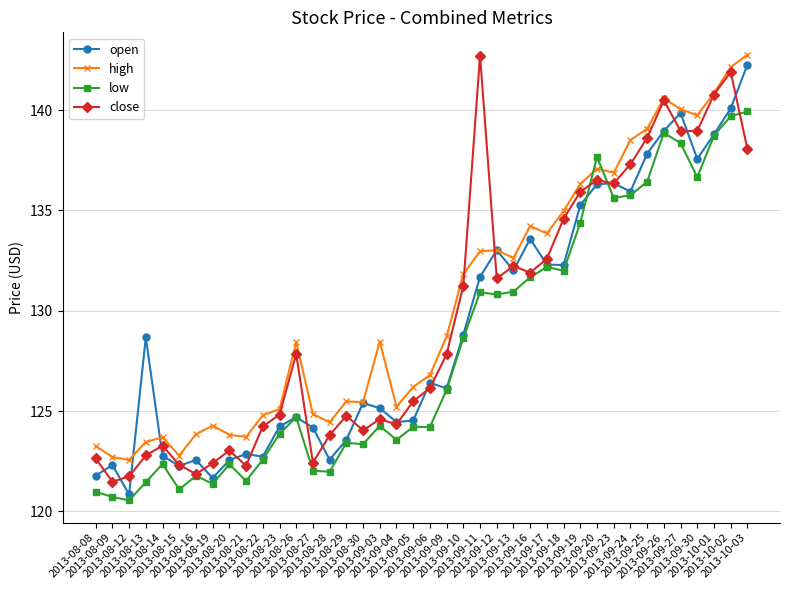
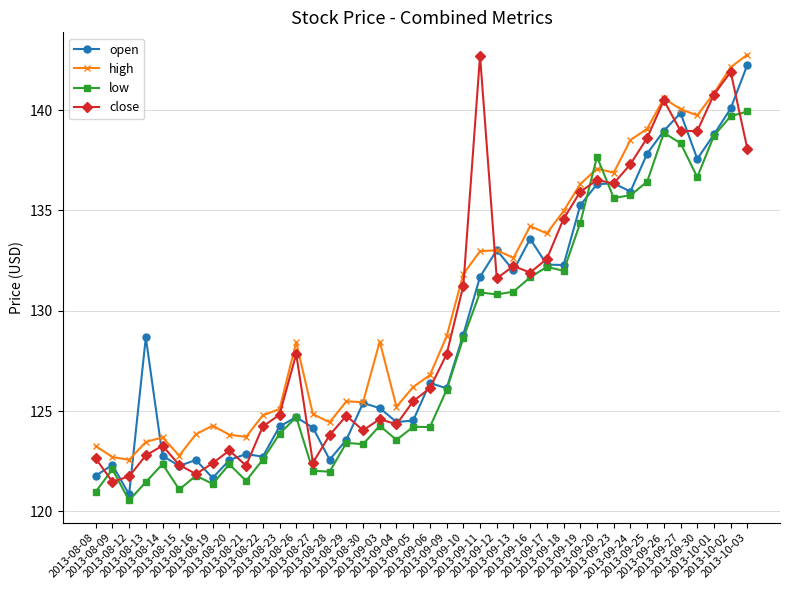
  {
    "open": {
      "2013-08-08": 121.8,
      "2013-08-09": 122.3,
      "2013-08-12": 120.8,
      "2013-08-13": 128.7,
      "2013-08-14": 122.8,
      "2013-08-16": 122.6,
      "2013-08-19": 121.7,
      "2013-08-20": 122.6,
      "2013-08-21": 122.9,
      "2013-08-22": 122.7,
      "2013-08-23": 124.2,
      "2013-08-27": 124.2,
      "2013-08-28": 122.6,
      "2013-08-29": 123.6,
      "2013-09-03": 125.1,
      "2013-09-05": 124.5,
      "2013-09-06": 126.4,
      "2013-09-10": 128.8,
      "2013-09-11": 131.7,
      "2013-09-13": 132.0,
      "2013-09-16": 133.6,
      "2013-09-18": 132.3,
      "2013-09-19": 135.3,
      "2013-09-20": 136.3,
      "2013-09-24": 135.9,
      "2013-09-25": 137.8,
      "2013-09-27": 139.8,
      "2013-09-30": 137.6,
      "2013-10-02": 140.1,
      "2013-10-03": 142.3
    },
    "high": {
      "2013-08-08": 123.3,
      "2013-08-09": 122.7,
      "2013-08-12": 122.6,
      "2013-08-13": 123.5,
      "2013-08-14": 123.7,
      "2013-08-15": 122.8,
      "2013-08-16": 123.8,
      "2013-08-19": 124.3,
      "2013-08-20": 123.8,
      "2013-08-21": 123.7,
      "2013-08-22": 124.8,
      "2013-08-23": 125.1,
      "2013-08-26": 128.4,
      "2013-08-27": 124.8,
      "2013-08-28": 124.4,
      "2013-08-29": 125.5,
      "2013-09-03": 128.5,
      "2013-09-04": 125.2,
      "2013-09-05": 126.2,
      "2013-09-06": 126.8,
      "2013-09-09": 128.7,
      "2013-09-10": 131.8,
      "2013-09-11": 133.0,
      "2013-09-13": 132.6,
      "2013-09-16": 134.2,
      "2013-09-17": 133.9,
      "2013-09-18": 135.0,
      "2013-09-19": 136.3,
      "2013-09-20": 137.1,
      "2013-09-23": 136.9,
      "2013-09-24": 138.5,
      "2013-09-25": 139.1,
      "2013-09-27": 140.0,
      "2013-09-30": 139.7,
      "2013-10-02": 142.1,
      "2013-10-03": 142.8
    },
    "low": {
      "2013-08-08": 121.0,
-     "2013-08-09": 120.7,
+     "2013-08-09": 122.1,
      "2013-08-12": 120.5,
      "2013-08-13": 121.5,
      "2013-08-14": 122.4,
      "2013-08-15": 121.1,
      "2013-08-19": 121.4,
      "2013-08-20": 122.3,
      "2013-08-21": 121.5,
      "2013-08-22": 122.6,
      "2013-08-23": 123.9,
      "2013-08-27": 122.0,
      "2013-08-28": 122.0,
      "2013-08-29": 123.4,
      "2013-08-30": 123.4,
      "2013-09-03": 124.3,
      "2013-09-04": 123.6,
      "2013-09-05": 124.2,
      "2013-09-06": 124.2,
      "2013-09-10": 128.6,
      "2013-09-11": 130.9,
      "2013-09-12": 130.8,
      "2013-09-13": 130.9,
      "2013-09-16": 131.7,
      "2013-09-18": 132.0,
      "2013-09-19": 134.4,
      "2013-09-20": 137.7,
      "2013-09-23": 135.6,
      "2013-09-24": 135.8,
      "2013-09-25": 136.4,
      "2013-09-27": 138.3,
      "2013-09-30": 136.7,
      "2013-10-02": 139.7,
      "2013-10-03": 139.9
    },
    "close": {
      "2013-08-08": 122.6,
      "2013-08-09": 121.5,
      "2013-08-12": 121.7,
      "2013-08-13": 122.8,
      "2013-08-14": 123.3,
      "2013-08-19": 122.4,
      "2013-08-20": 123.0,
      "2013-08-21": 122.3,
      "2013-08-22": 124.2,
      "2013-08-23": 124.8,
      "2013-08-26": 127.8,
      "2013-08-27": 122.4,
      "2013-08-28": 123.8,
      "2013-08-29": 124.8,
      "2013-08-30": 124.0,
      "2013-09-03": 124.6,
      "2013-09-05": 125.5,
      "2013-09-06": 126.1,
      "2013-09-09": 127.8,
      "2013-09-10": 131.2,
      "2013-09-11": 142.7,
      "2013-09-12": 131.6,
      "2013-09-13": 132.2,
      "2013-09-16": 131.9,
      "2013-09-17": 132.6,
      "2013-09-18": 134.6,
      "2013-09-19": 135.9,
      "2013-09-20": 136.5,
      "2013-09-24": 137.3,
      "2013-09-25": 138.6,
      "2013-09-27": 139.0,
      "2013-09-30": 139.0,
      "2013-10-02": 141.9,
      "2013-10-03": 138.1
    }
  }
